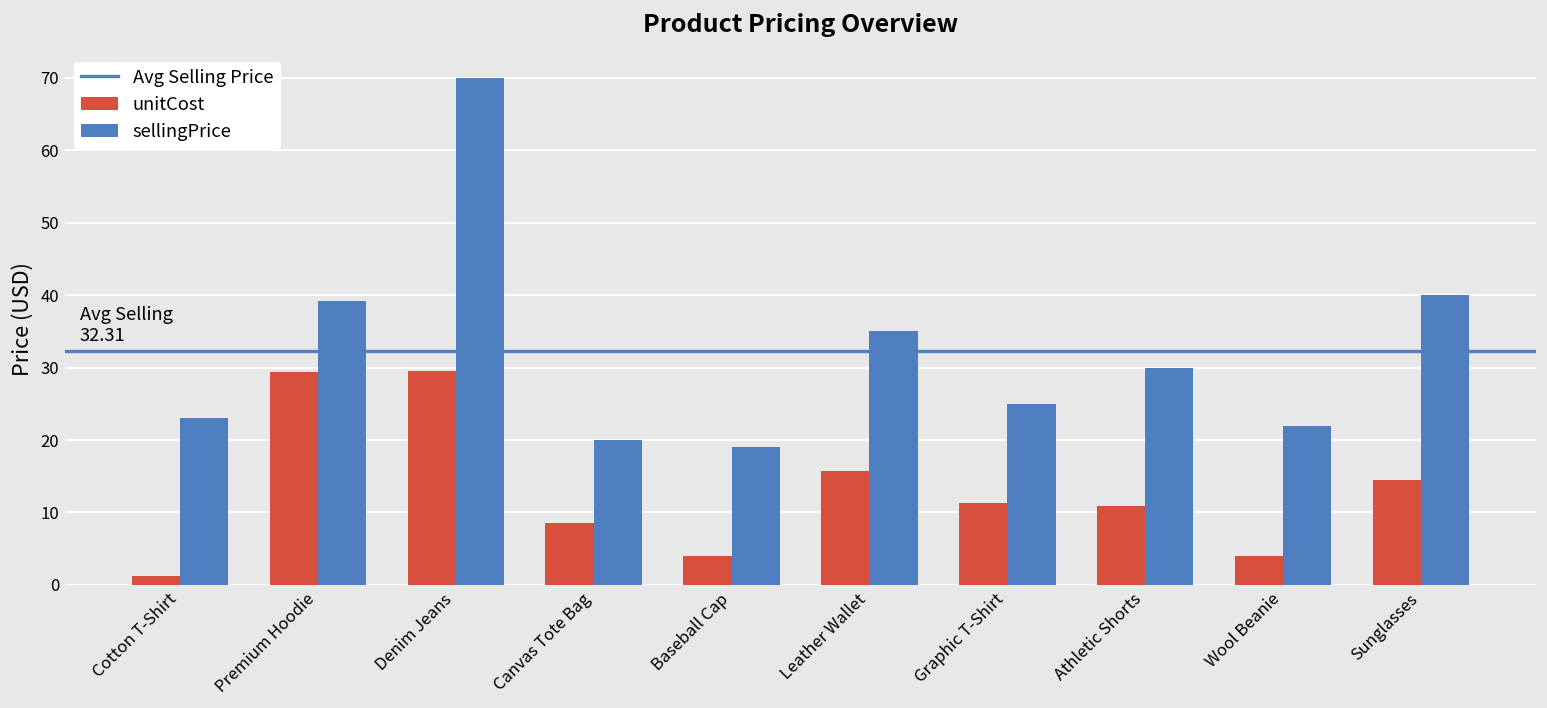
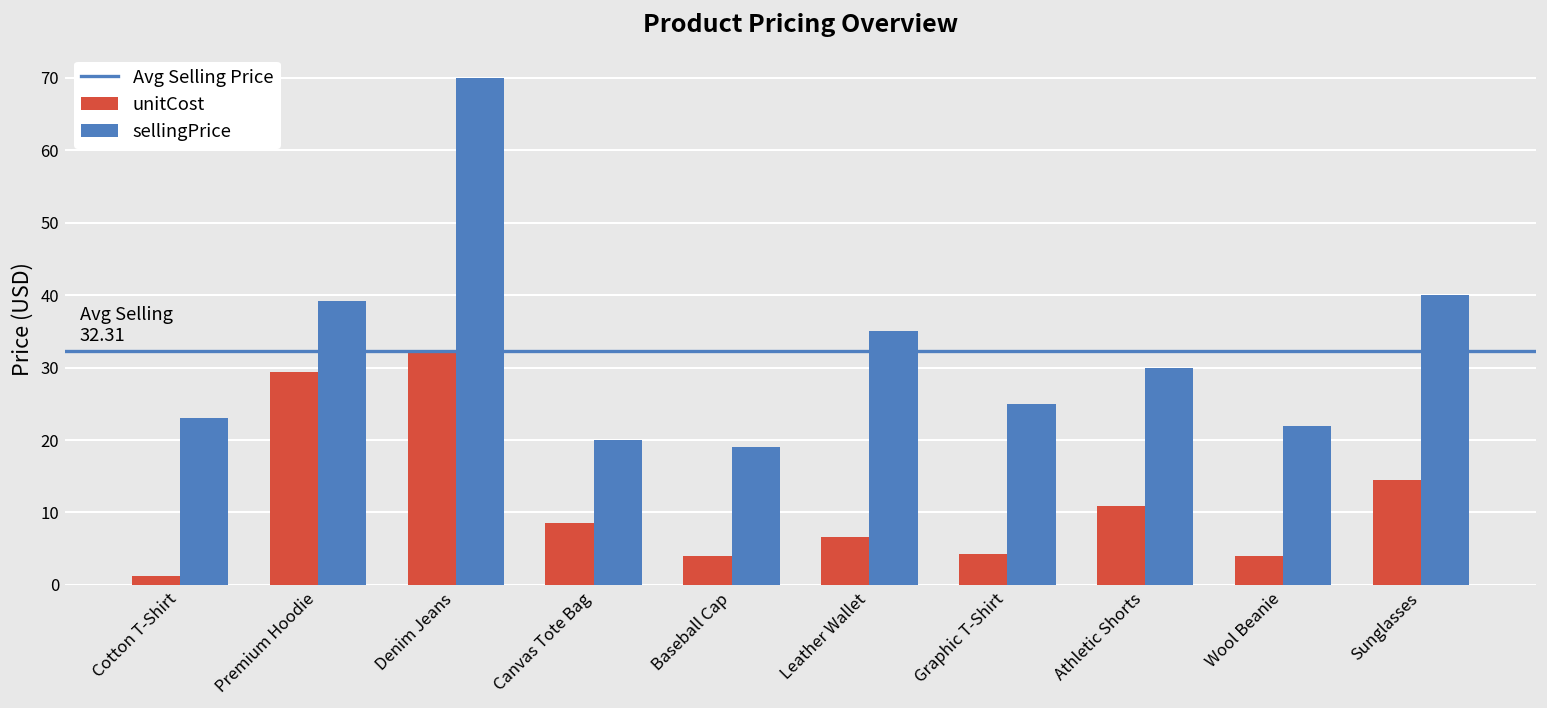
  {
    "unitCost": {
      "Cotton T-Shirt": 1,
      "Premium Hoodie": 29,
-     "Denim Jeans": 30,
+     "Denim Jeans": 32,
      "Canvas Tote Bag": 9,
      "Baseball Cap": 4,
-     "Leather Wallet": 16,
-     "Graphic T-Shirt": 11,
+     "Leather Wallet": 7,
+     "Graphic T-Shirt": 4,
      "Athletic Shorts": 11,
      "Wool Beanie": 4,
      "Sunglasses": 15
    },
    "sellingPrice": {
      "Cotton T-Shirt": 23,
      "Premium Hoodie": 39,
      "Denim Jeans": 70,
      "Canvas Tote Bag": 20,
      "Baseball Cap": 19,
      "Leather Wallet": 35,
      "Graphic T-Shirt": 25,
      "Athletic Shorts": 30,
      "Wool Beanie": 22,
      "Sunglasses": 40
    }
  }
